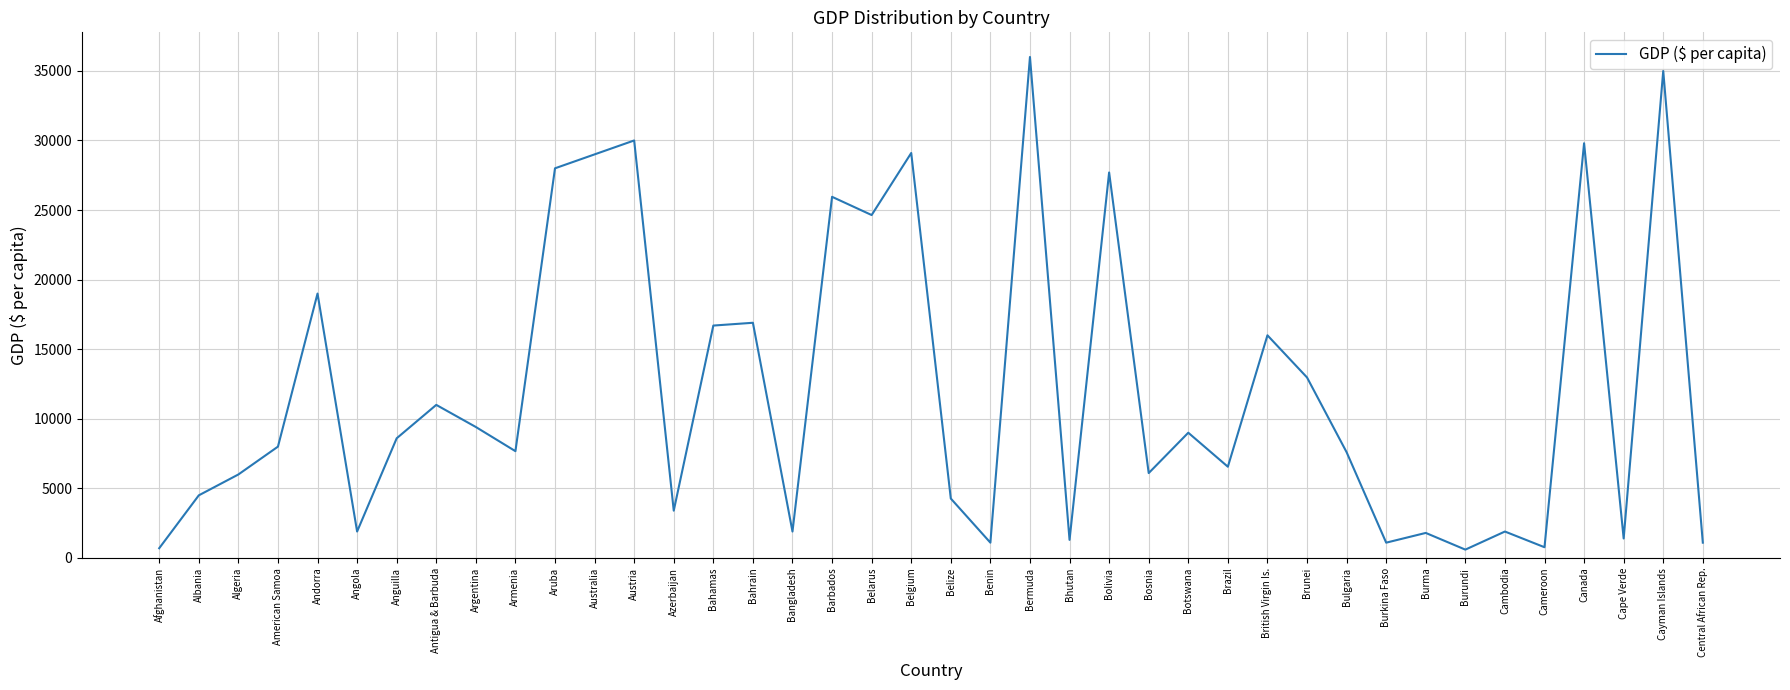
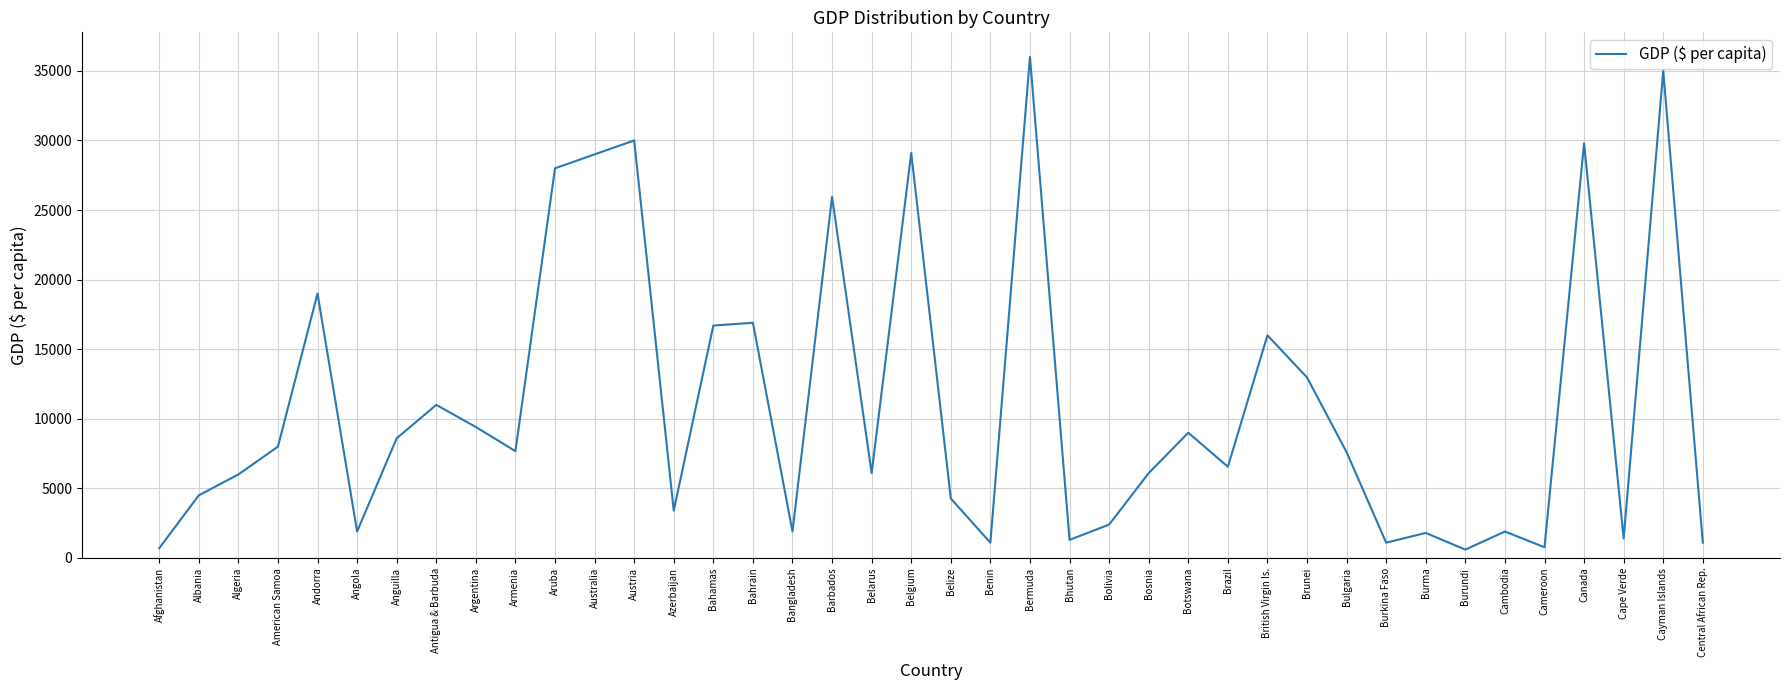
  {
    "Afghanistan": 700,
    "Albania": 4500,
    "Algeria": 6000,
    "American Samoa": 8000,
    "Andorra": 19000,
    "Angola": 1900,
    "Anguilla": 8600,
    "Antigua & Barbuda": 11000,
    "Argentina": 9400,
    "Armenia": 7700,
    "Aruba": 28000,
    "Australia": 29000,
    "Austria": 30000,
    "Azerbaijan": 3400,
    "Bahamas": 16700,
    "Bahrain": 16900,
    "Bangladesh": 1900,
    "Barbados": 26000,
-   "Belarus": 24600,
+   "Belarus": 6100,
    "Belgium": 29100,
    "Belize": 4300,
    "Benin": 1100,
    "Bermuda": 36000,
    "Bhutan": 1300,
-   "Bolivia": 27700,
+   "Bolivia": 2400,
    "Bosnia": 6100,
    "Botswana": 9000,
    "Brazil": 6600,
    "British Virgin Is.": 16000,
    "Brunei": 13000,
    "Bulgaria": 7600,
    "Burkina Faso": 1100,
    "Burma": 1800,
    "Burundi": 600,
    "Cambodia": 1900,
    "Cameroon": 800,
    "Canada": 29800,
    "Cape Verde": 1400,
    "Cayman Islands": 35000,
    "Central African Rep.": 1100
  }
